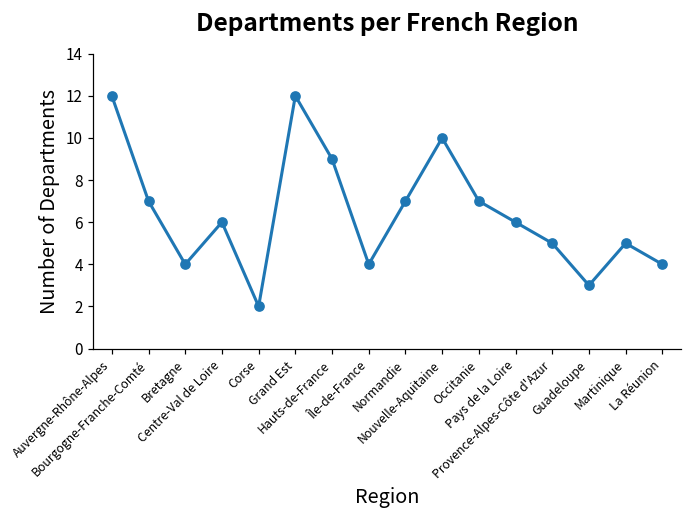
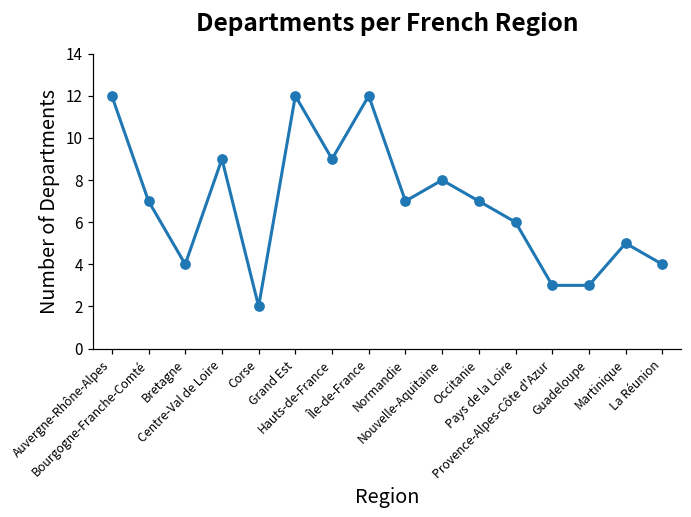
  {
    "Auvergne-Rhône-Alpes": 12,
    "Bourgogne-Franche-Comté": 7,
    "Bretagne": 4,
-   "Centre-Val de Loire": 6,
+   "Centre-Val de Loire": 9,
    "Corse": 2,
    "Grand Est": 12,
    "Hauts-de-France": 9,
-   "Île-de-France": 4,
+   "Île-de-France": 12,
    "Normandie": 7,
-   "Nouvelle-Aquitaine": 10,
+   "Nouvelle-Aquitaine": 8,
    "Occitanie": 7,
    "Pays de la Loire": 6,
-   "Provence-Alpes-Côte d'Azur": 5,
+   "Provence-Alpes-Côte d'Azur": 3,
    "Guadeloupe": 3,
    "Martinique": 5,
    "La Réunion": 4
  }
